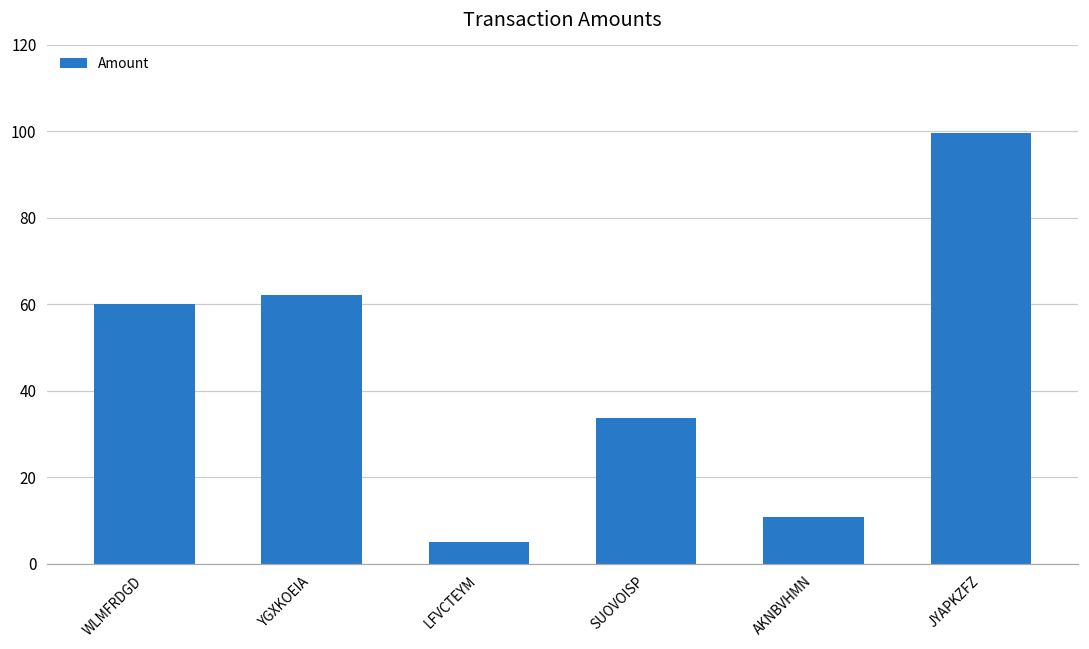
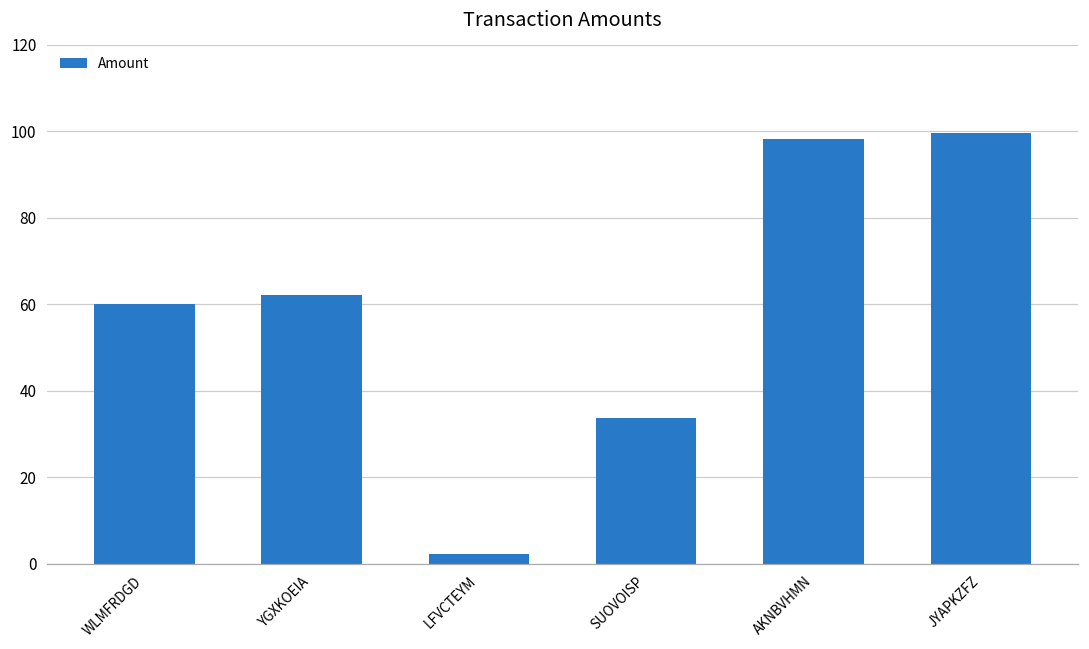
  {
    "WLMFRDGD": 60,
    "YGXKOEIA": 62,
-   "LFVCTEYM": 5,
+   "LFVCTEYM": 2,
    "SUOVOISP": 34,
-   "AKNBVHMN": 11,
+   "AKNBVHMN": 98,
    "JYAPKZFZ": 100
  }
